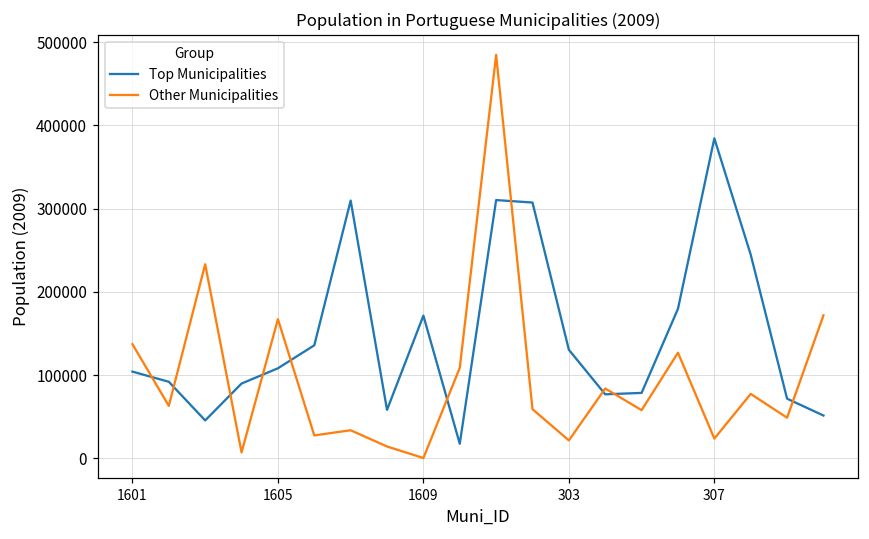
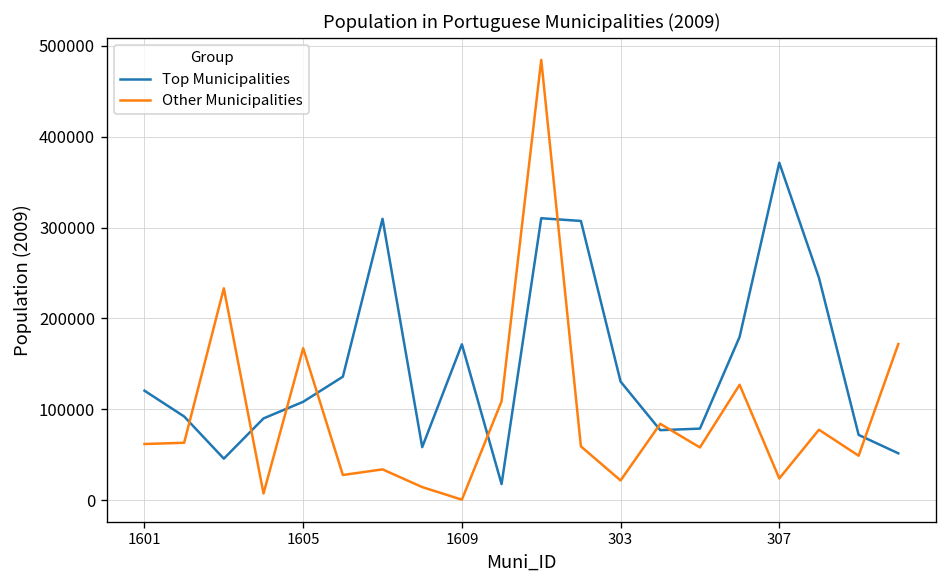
  {
    "Top Municipalities": {
-     "1601": 100000,
+     "1601": 120000,
      "1605": 110000,
      "1609": 170000,
      "303": 130000,
-     "307": 380000
+     "307": 370000
    },
    "Other Municipalities": {
-     "1601": 140000,
+     "1601": 60000,
      "1605": 170000,
      "1609": 0,
      "303": 20000,
      "307": 20000
    }
  }
